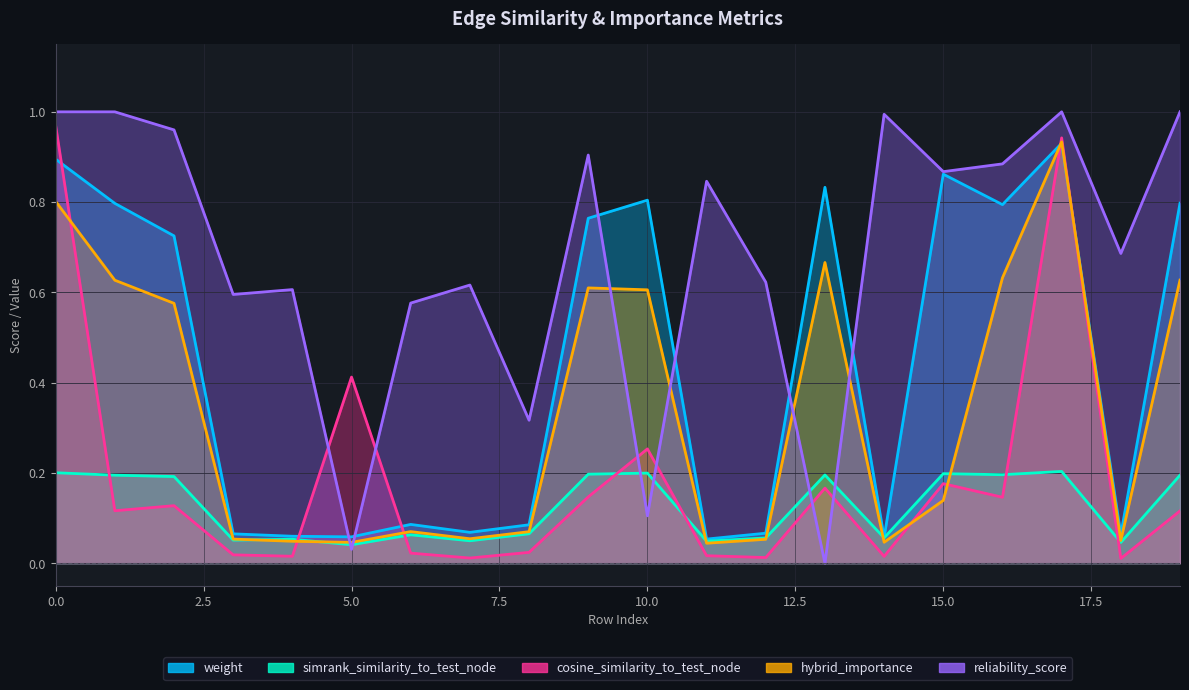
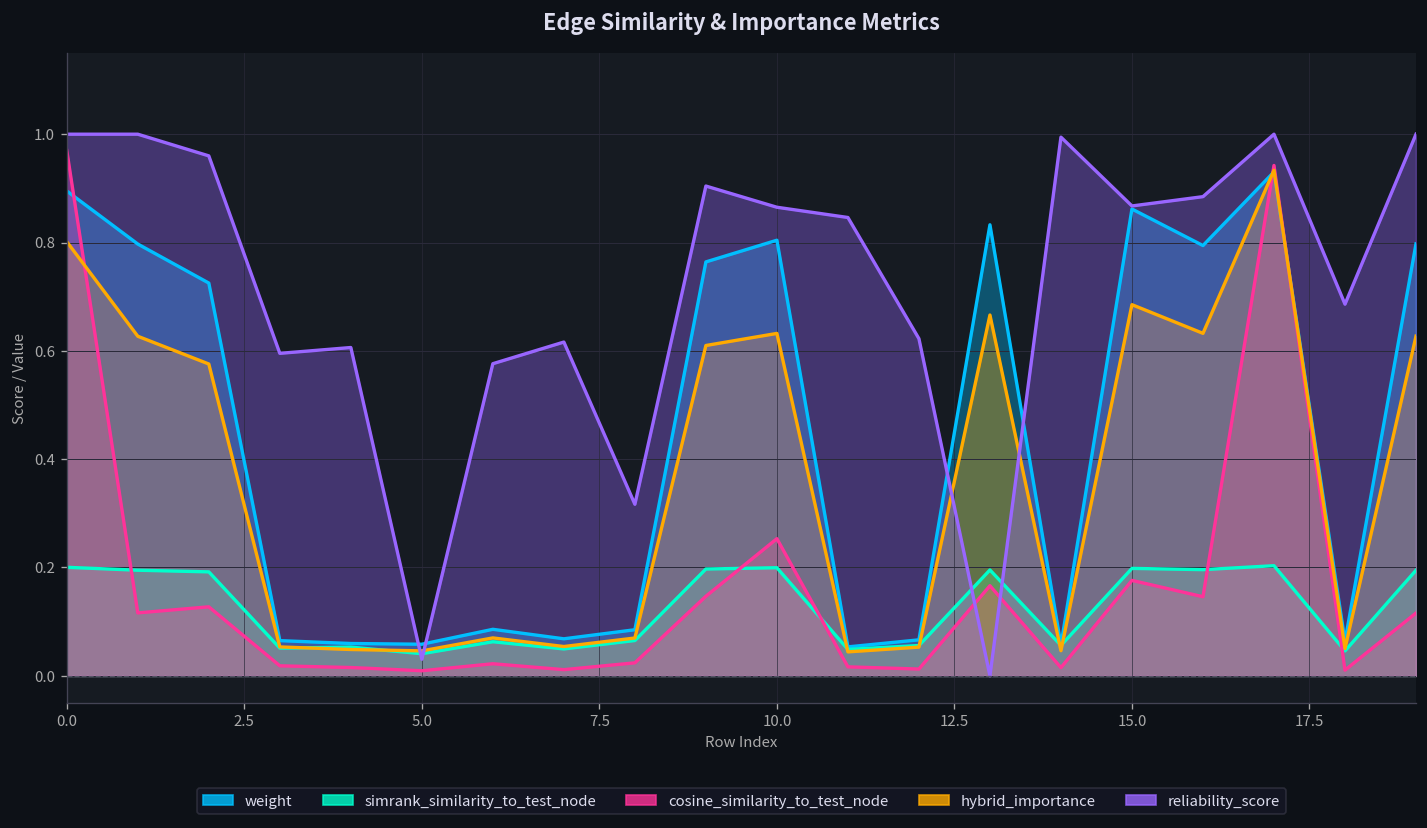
  {
    "cosine_similarity_to_test_node": {
      "0.0": 0.97,
-     "5.0": 0.41,
+     "5.0": 0.01,
      "10.0": 0.25,
      "15.0": 0.18
    },
    "hybrid_importance": {
      "0.0": 0.80,
-     "10.0": 0.61,
-     "15.0": 0.14
+     "10.0": 0.63,
+     "15.0": 0.69
    },
    "reliability_score": {
      "0.0": 1.00,
      "5.0": 0.03,
-     "10.0": 0.10,
+     "10.0": 0.87,
      "15.0": 0.87
    }
  }
